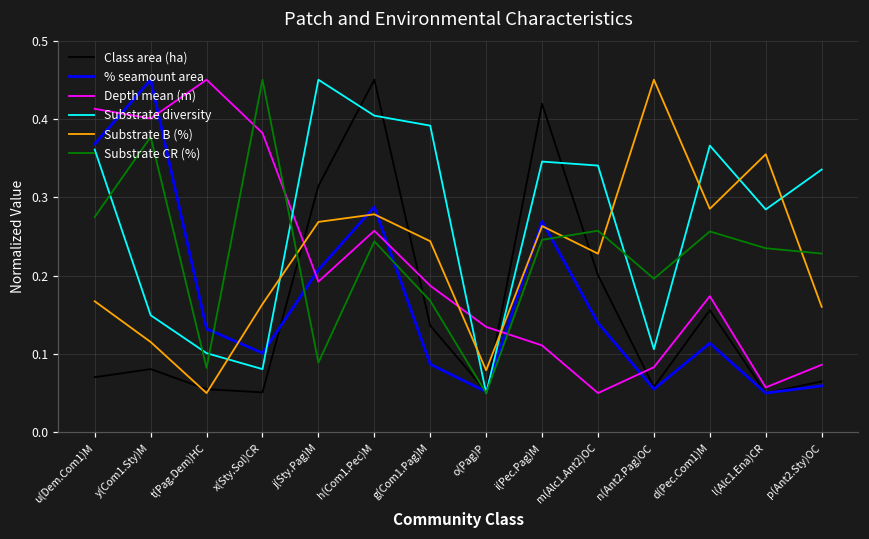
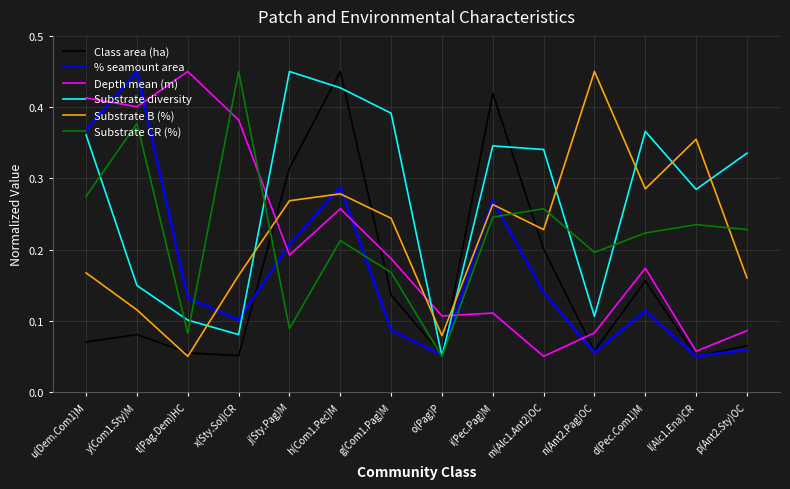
  {
    "Class area (ha)": {
      "u(Dem.Com1)M": 0.07,
      "y(Com1.Sty)M": 0.08,
      "t(Pag.Dem)HC": 0.05,
      "x(Sty.Sol)CR": 0.05,
      "j(Sty.Pag)M": 0.31,
      "h(Com1.Pec)M": 0.45,
      "g(Com1.Pag)M": 0.14,
      "i(Pec.Pag)M": 0.42,
      "m(Alc1.Ant2)OC": 0.20,
      "d(Pec.Com1)M": 0.16,
      "p(Ant2.Sty)OC": 0.06
    },
    "% seamount area": {
      "u(Dem.Com1)M": 0.37,
      "y(Com1.Sty)M": 0.45,
      "t(Pag.Dem)HC": 0.13,
      "x(Sty.Sol)CR": 0.10,
      "j(Sty.Pag)M": 0.21,
      "h(Com1.Pec)M": 0.29,
      "g(Com1.Pag)M": 0.09,
      "i(Pec.Pag)M": 0.27,
      "m(Alc1.Ant2)OC": 0.14,
      "d(Pec.Com1)M": 0.11,
      "p(Ant2.Sty)OC": 0.06
    },
    "Depth mean (m)": {
      "u(Dem.Com1)M": 0.41,
      "y(Com1.Sty)M": 0.40,
      "t(Pag.Dem)HC": 0.45,
      "x(Sty.Sol)CR": 0.38,
      "j(Sty.Pag)M": 0.19,
      "h(Com1.Pec)M": 0.26,
      "g(Com1.Pag)M": 0.19,
-     "o(Pag)P": 0.13,
+     "o(Pag)P": 0.11,
      "i(Pec.Pag)M": 0.11,
      "m(Alc1.Ant2)OC": 0.05,
      "n(Ant2.Pag)OC": 0.08,
      "d(Pec.Com1)M": 0.17,
      "l(Alc1.Ena)CR": 0.06,
      "p(Ant2.Sty)OC": 0.09
    },
    "Substrate diversity": {
      "u(Dem.Com1)M": 0.36,
      "y(Com1.Sty)M": 0.15,
      "t(Pag.Dem)HC": 0.10,
      "x(Sty.Sol)CR": 0.08,
      "j(Sty.Pag)M": 0.45,
-     "h(Com1.Pec)M": 0.40,
+     "h(Com1.Pec)M": 0.43,
      "g(Com1.Pag)M": 0.39,
      "i(Pec.Pag)M": 0.35,
      "m(Alc1.Ant2)OC": 0.34,
      "n(Ant2.Pag)OC": 0.11,
      "d(Pec.Com1)M": 0.37,
      "l(Alc1.Ena)CR": 0.28,
      "p(Ant2.Sty)OC": 0.34
    },
    "Substrate B (%)": {
      "u(Dem.Com1)M": 0.17,
      "y(Com1.Sty)M": 0.12,
      "t(Pag.Dem)HC": 0.05,
      "x(Sty.Sol)CR": 0.16,
      "j(Sty.Pag)M": 0.27,
      "h(Com1.Pec)M": 0.28,
      "g(Com1.Pag)M": 0.24,
      "o(Pag)P": 0.08,
      "i(Pec.Pag)M": 0.26,
      "m(Alc1.Ant2)OC": 0.23,
      "n(Ant2.Pag)OC": 0.45,
      "d(Pec.Com1)M": 0.29,
      "l(Alc1.Ena)CR": 0.35,
      "p(Ant2.Sty)OC": 0.16
    },
    "Substrate CR (%)": {
      "u(Dem.Com1)M": 0.27,
      "y(Com1.Sty)M": 0.38,
      "t(Pag.Dem)HC": 0.08,
      "x(Sty.Sol)CR": 0.45,
      "j(Sty.Pag)M": 0.09,
-     "h(Com1.Pec)M": 0.24,
+     "h(Com1.Pec)M": 0.21,
      "g(Com1.Pag)M": 0.17,
      "i(Pec.Pag)M": 0.25,
      "m(Alc1.Ant2)OC": 0.26,
      "n(Ant2.Pag)OC": 0.20,
-     "d(Pec.Com1)M": 0.26,
+     "d(Pec.Com1)M": 0.22,
      "l(Alc1.Ena)CR": 0.23,
      "p(Ant2.Sty)OC": 0.23
    }
  }
